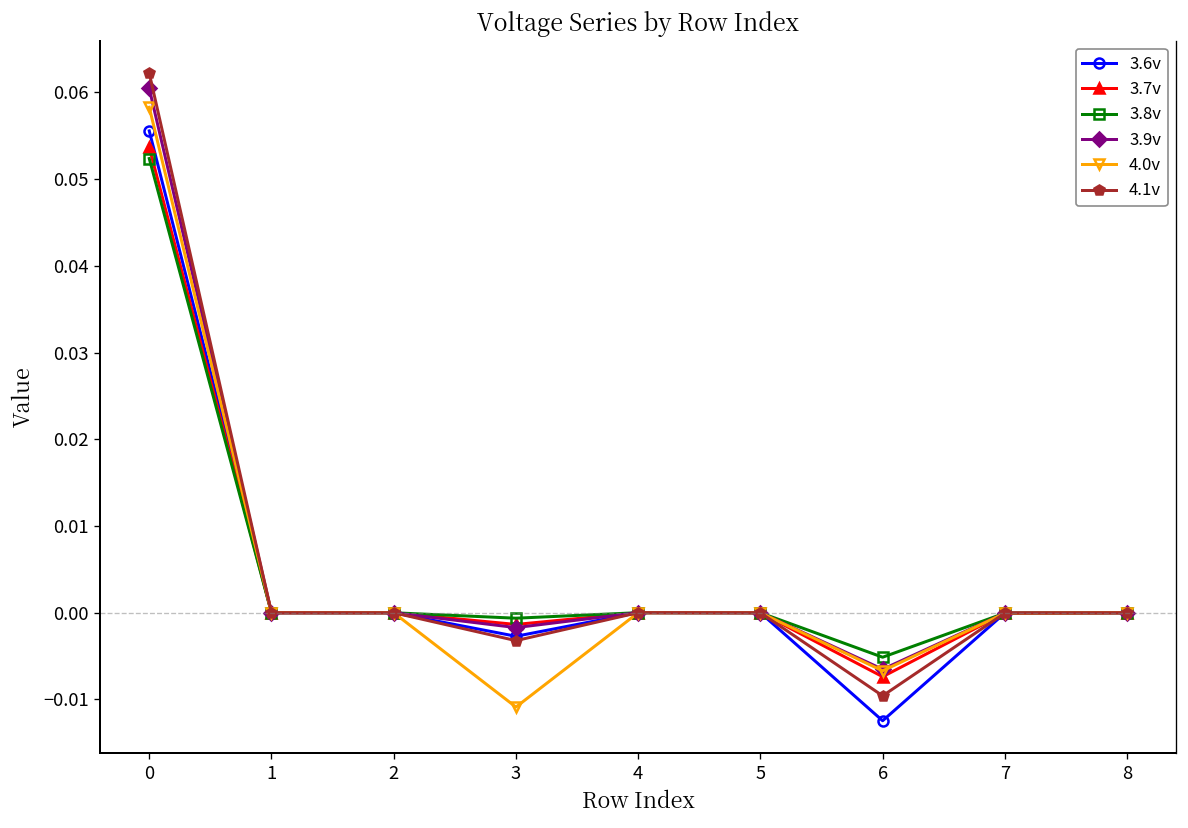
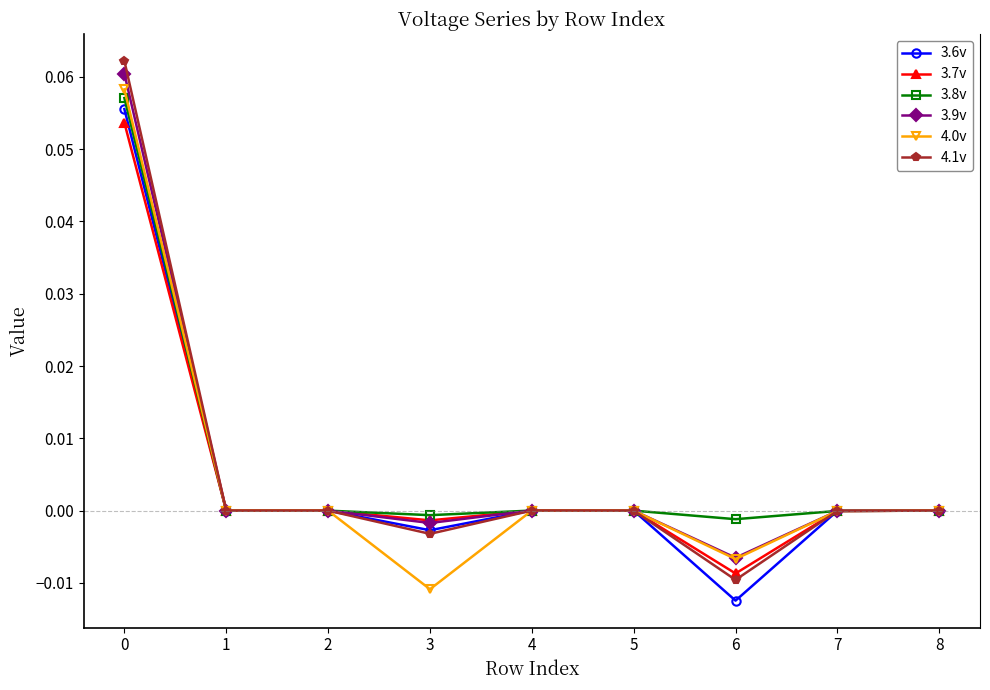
  {
    "3.6v": {
      "0": 0.056,
      "3": -0.003,
      "6": -0.012
    },
    "3.7v": {
      "0": 0.054,
      "3": -0.001,
-     "6": -0.007
+     "6": -0.009
    },
    "3.8v": {
-     "0": 0.052,
+     "0": 0.057,
      "3": -0.001,
-     "6": -0.005
+     "6": -0.001
    },
    "3.9v": {
      "0": 0.060,
      "3": -0.002
    },
    "4.0v": {
      "0": 0.058,
      "3": -0.011
    },
    "4.1v": {
      "0": 0.062,
      "3": -0.003,
      "6": -0.010
    }
  }
